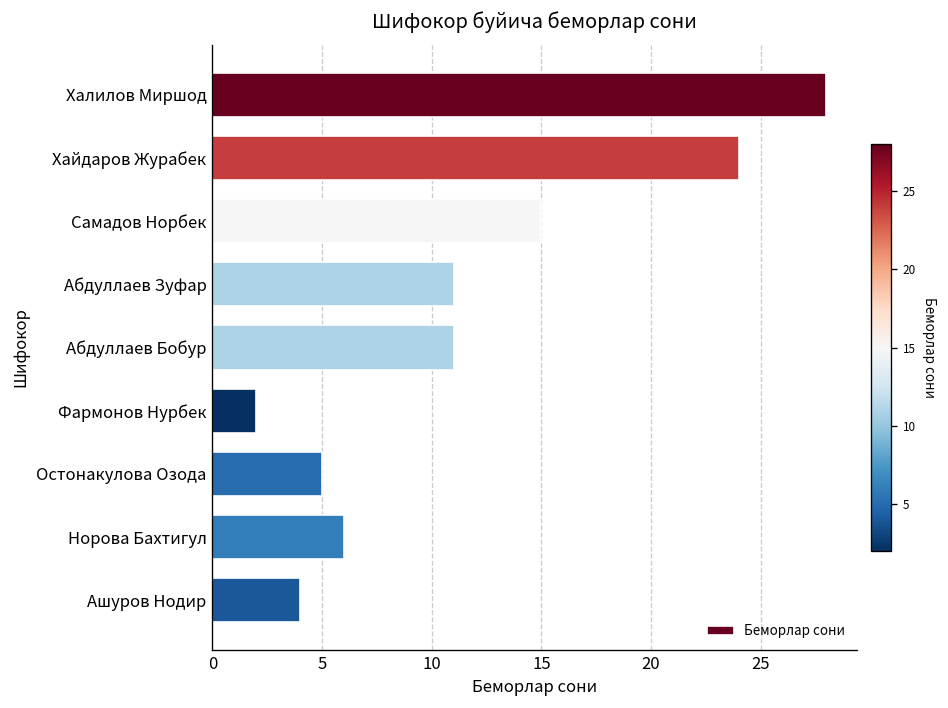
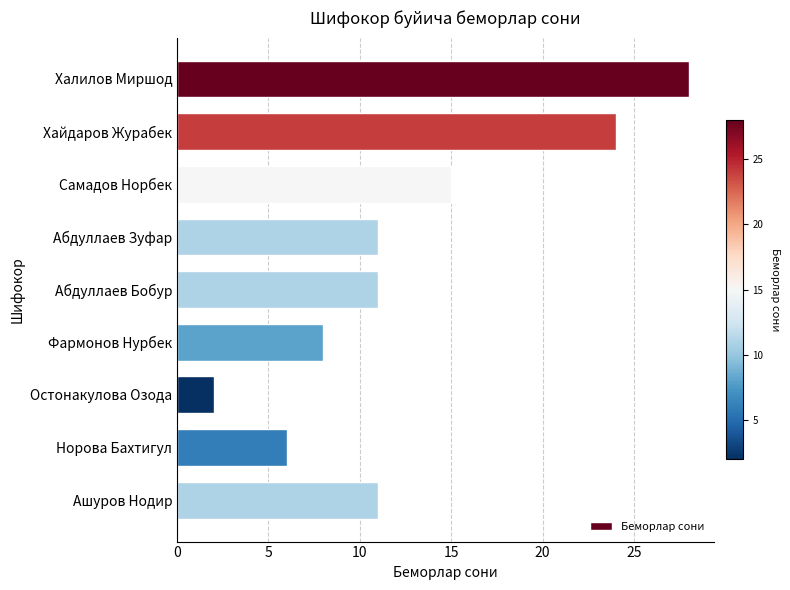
  {
    "Халилов Миршод": 28,
    "Хайдаров Журабек": 24,
    "Самадов Норбек": 15,
    "Абдуллаев Зуфар": 11,
    "Абдуллаев Бобур": 11,
-   "Фармонов Нурбек": 2,
-   "Остонакулова Озода": 5,
+   "Фармонов Нурбек": 8,
+   "Остонакулова Озода": 2,
    "Норова Бахтигул": 6,
-   "Ашуров Нодир": 4
+   "Ашуров Нодир": 11
  }
